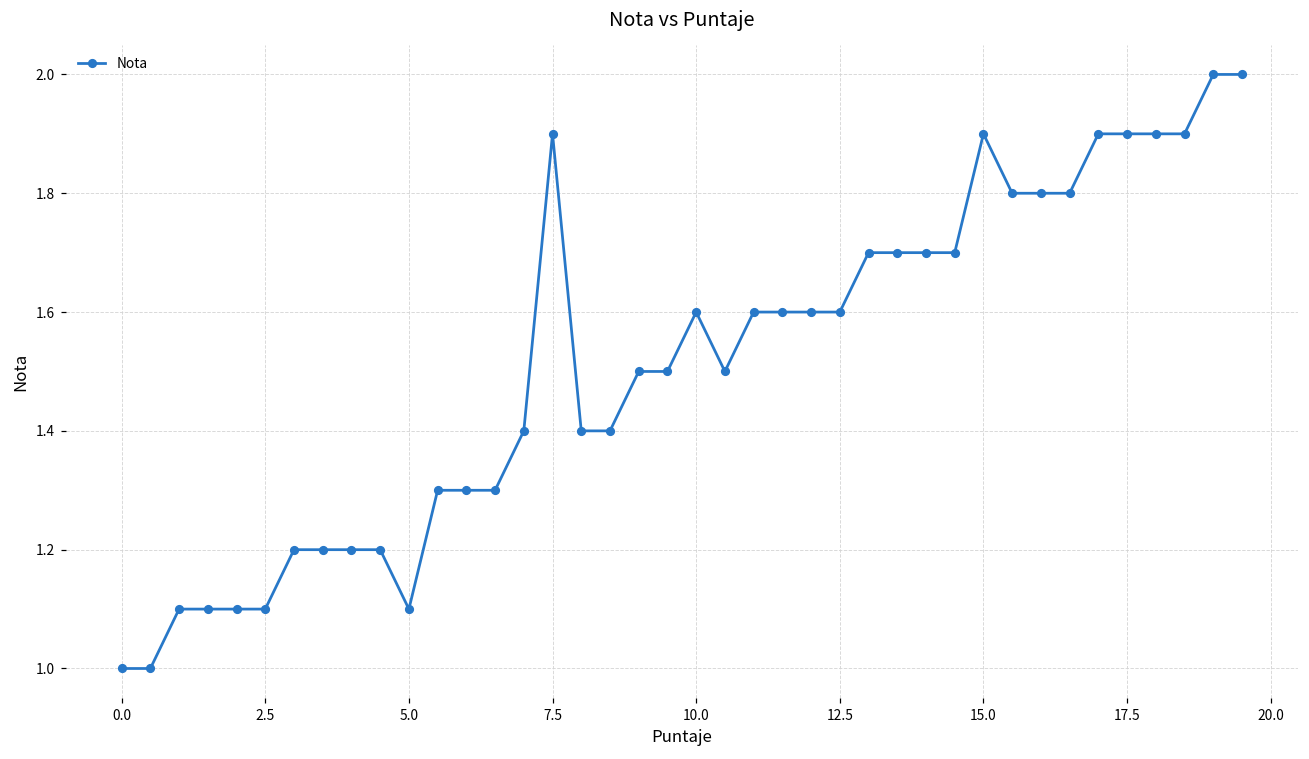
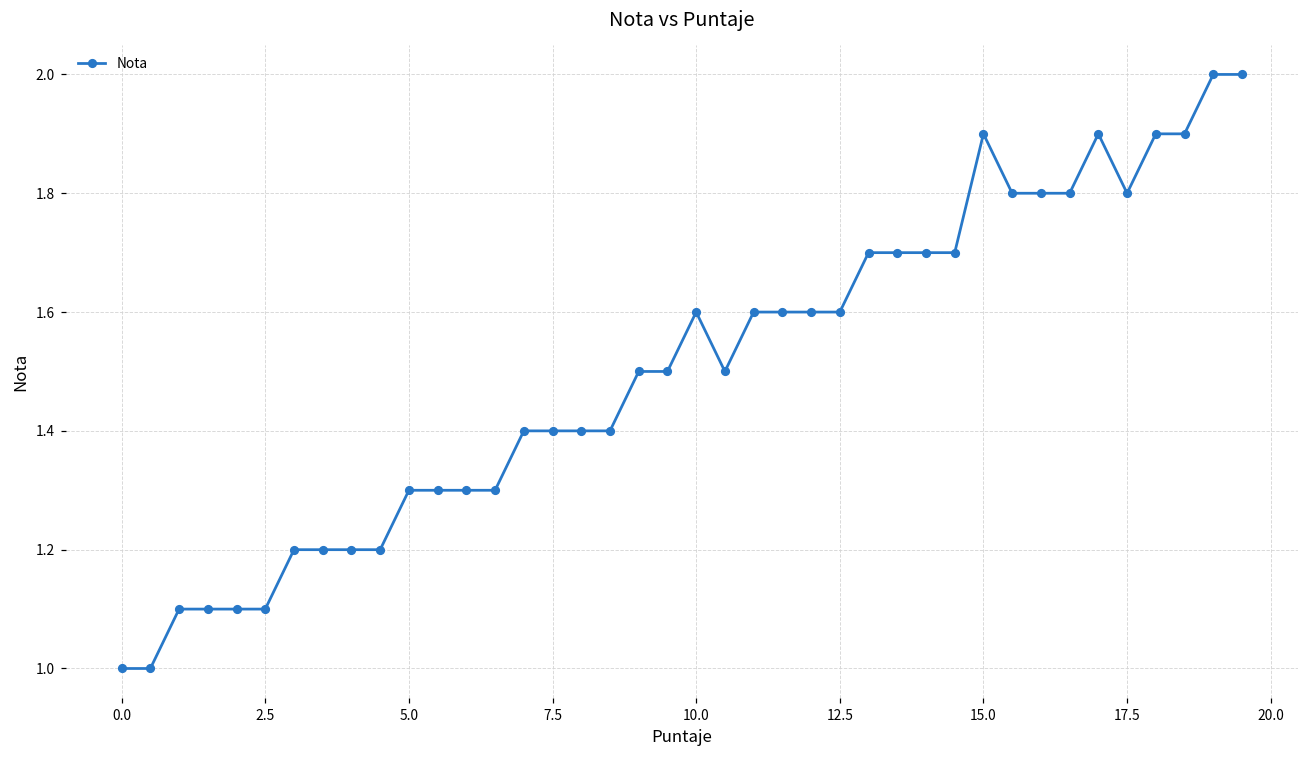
  {
    "0.0": 1.0,
    "2.5": 1.1,
-   "5.0": 1.1,
-   "7.5": 1.9,
+   "5.0": 1.3,
+   "7.5": 1.4,
    "10.0": 1.6,
    "12.5": 1.6,
    "15.0": 1.9,
-   "17.5": 1.9
+   "17.5": 1.8
  }
